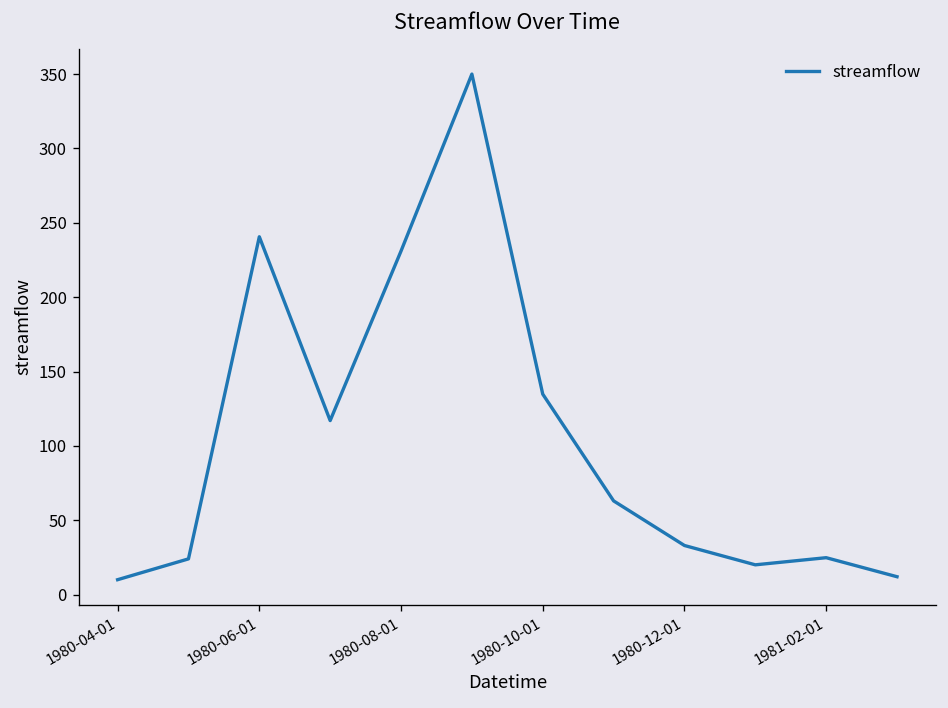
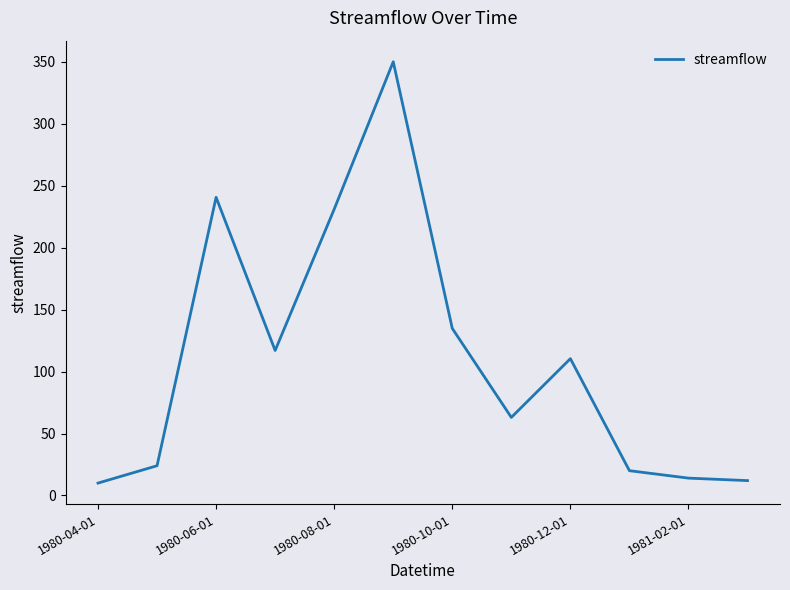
  {
    "1980-04-01": 10,
    "1980-06-01": 241,
    "1980-08-01": 231,
    "1980-10-01": 135,
-   "1980-12-01": 33,
-   "1981-02-01": 25
+   "1980-12-01": 110,
+   "1981-02-01": 14
  }
